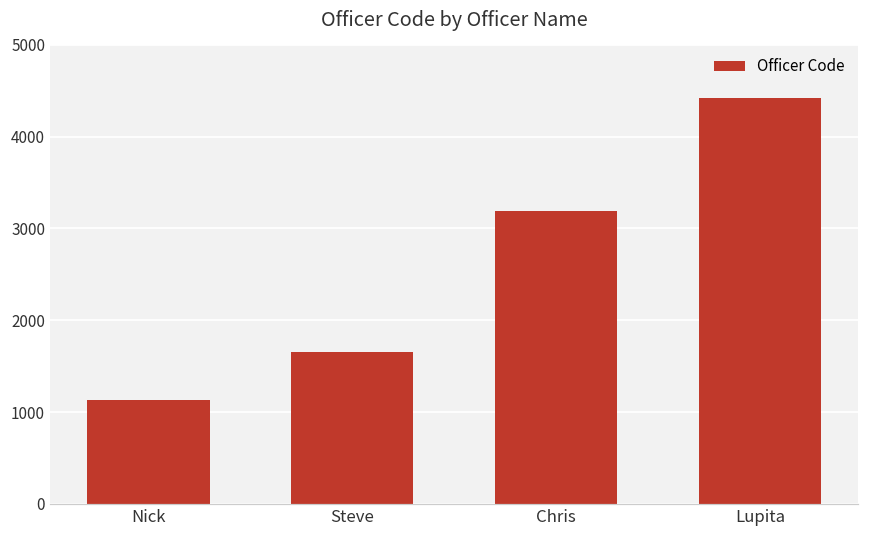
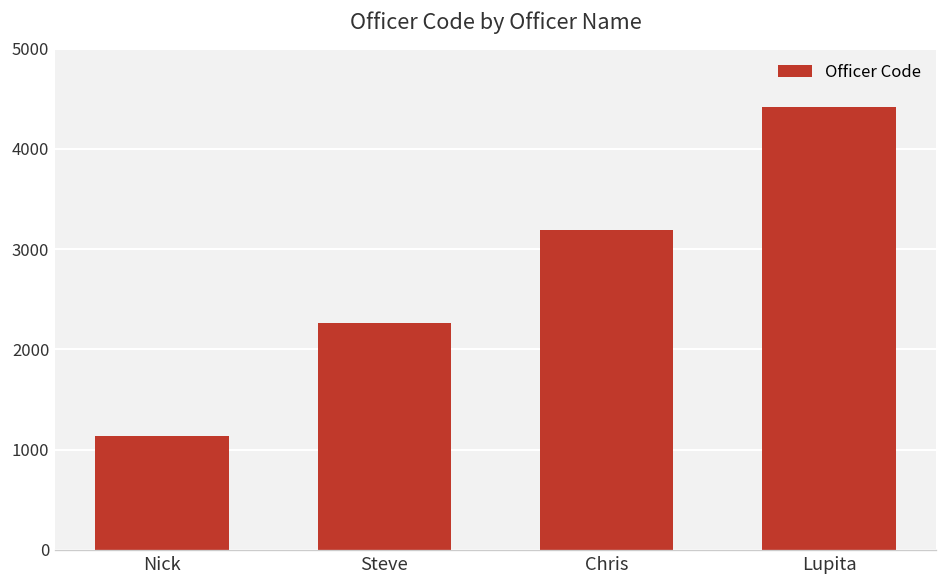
  {
    "Nick": 1100,
-   "Steve": 1700,
+   "Steve": 2300,
    "Chris": 3200,
    "Lupita": 4400
  }
